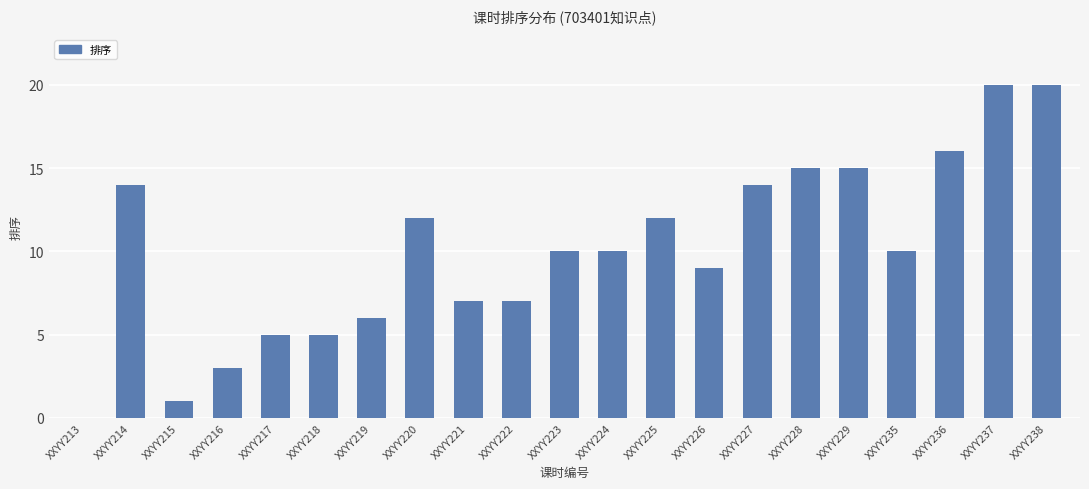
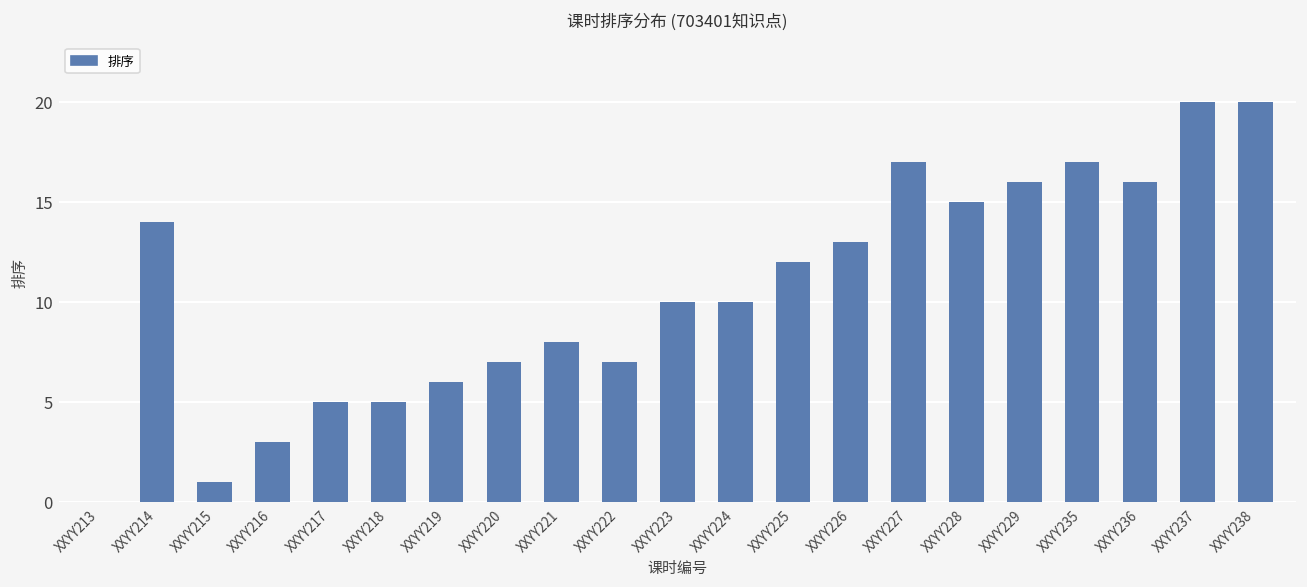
  {
    "XXYY213": 0,
    "XXYY214": 14,
    "XXYY215": 1,
    "XXYY216": 3,
    "XXYY217": 5,
    "XXYY218": 5,
    "XXYY219": 6,
-   "XXYY220": 12,
-   "XXYY221": 7,
+   "XXYY220": 7,
+   "XXYY221": 8,
    "XXYY222": 7,
    "XXYY223": 10,
    "XXYY224": 10,
    "XXYY225": 12,
-   "XXYY226": 9,
-   "XXYY227": 14,
+   "XXYY226": 13,
+   "XXYY227": 17,
    "XXYY228": 15,
-   "XXYY229": 15,
-   "XXYY235": 10,
+   "XXYY229": 16,
+   "XXYY235": 17,
    "XXYY236": 16,
    "XXYY237": 20,
    "XXYY238": 20
  }
